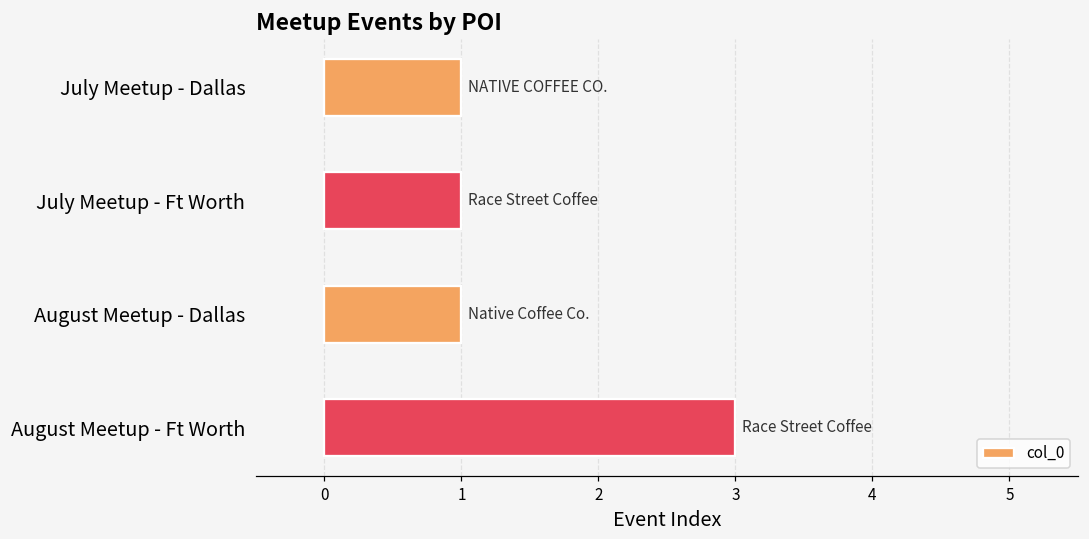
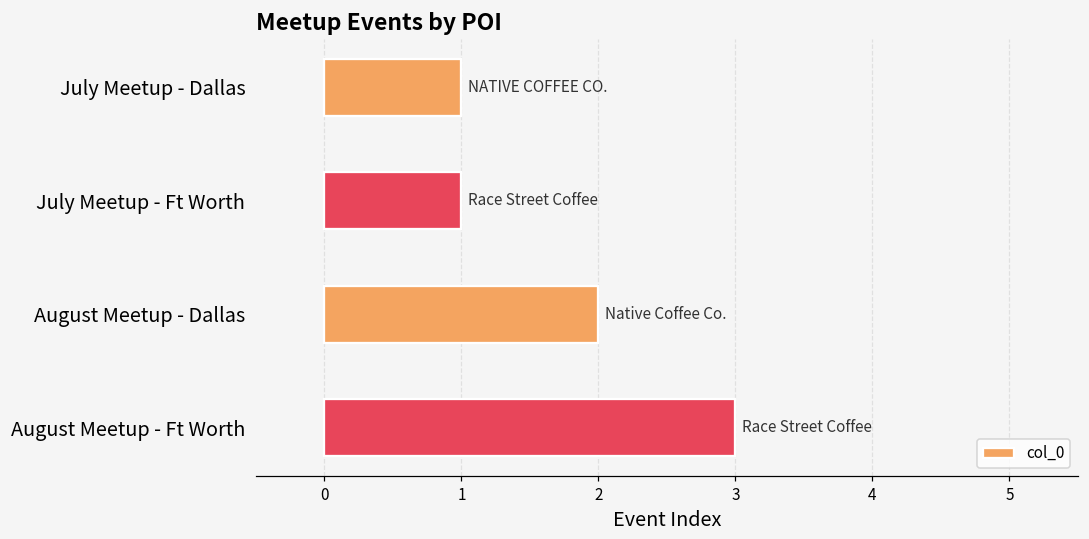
  {
    "July Meetup - Dallas": 1,
    "July Meetup - Ft Worth": 1,
-   "August Meetup - Dallas": 1,
+   "August Meetup - Dallas": 2,
    "August Meetup - Ft Worth": 3
  }
